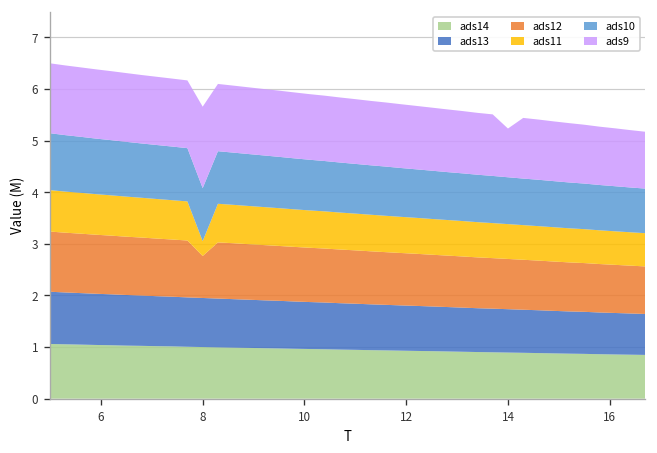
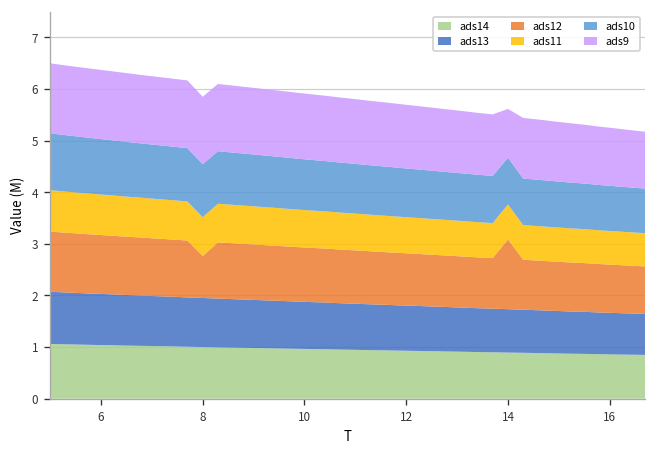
  {
    "ads14": {
      "8": 1.0,
      "14": 0.9
    },
    "ads12": {
      "8": 0.8,
-     "14": 1.0
+     "14": 1.4
    },
    "ads11": {
-     "8": 0.3,
+     "8": 0.8,
      "14": 0.7
    },
    "ads9": {
-     "8": 1.6,
+     "8": 1.3,
      "14": 0.9
    }
  }
